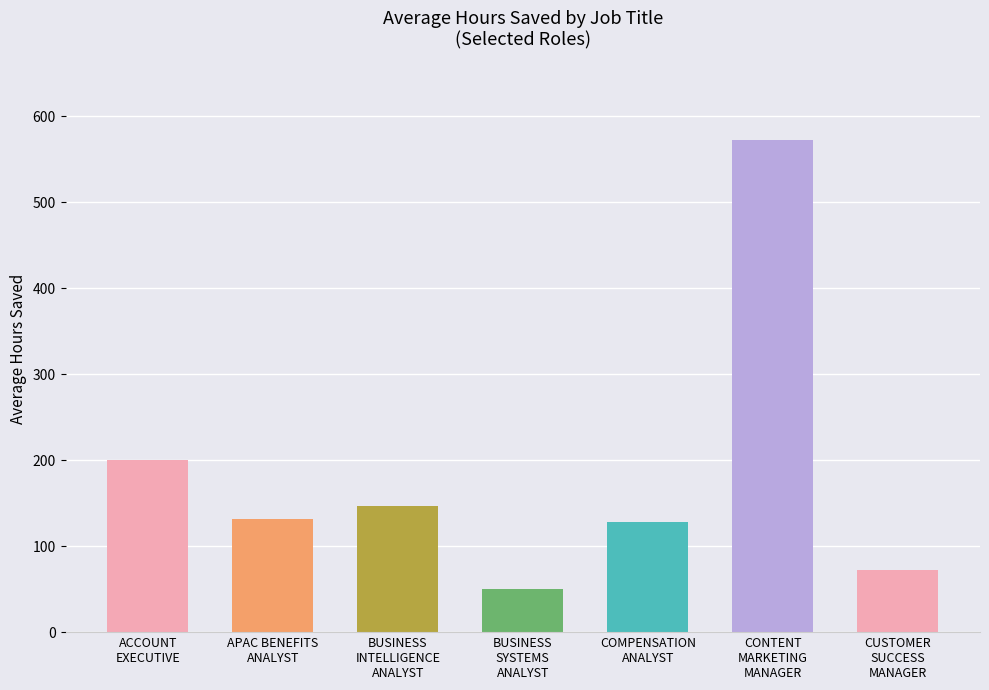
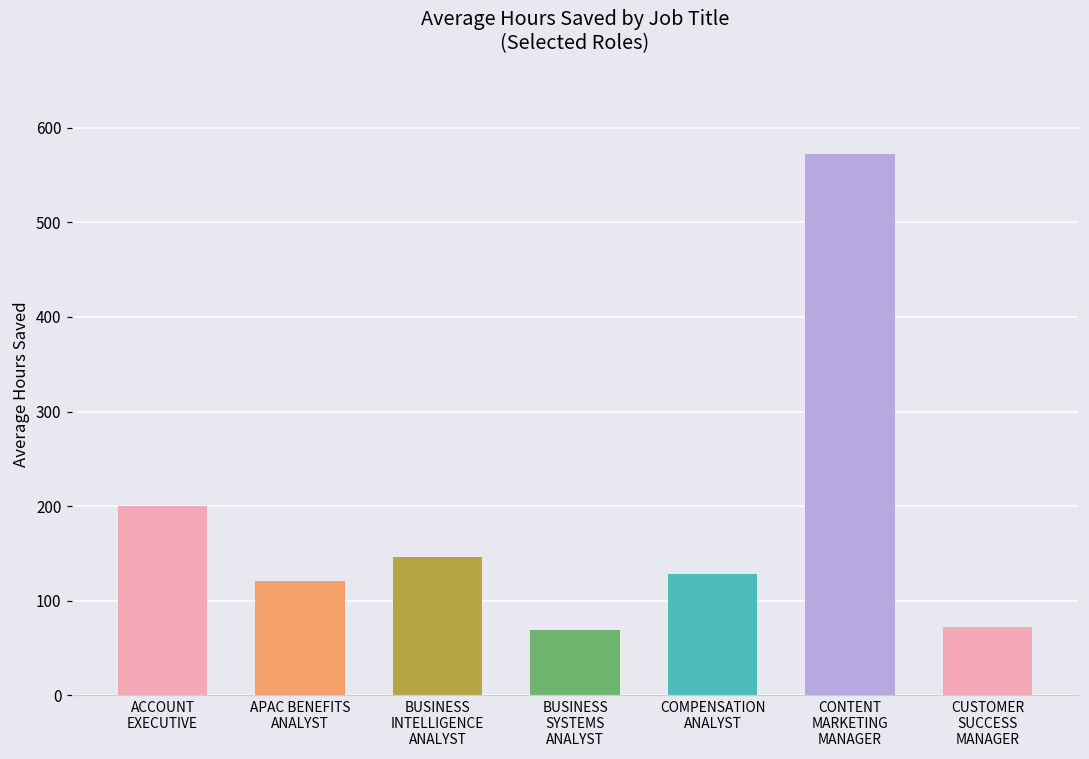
  {
    "ACCOUNT EXECUTIVE": 200,
-   "APAC BENEFITS ANALYST": 130,
+   "APAC BENEFITS ANALYST": 120,
    "BUSINESS INTELLIGENCE ANALYST": 150,
-   "BUSINESS SYSTEMS ANALYST": 50,
+   "BUSINESS SYSTEMS ANALYST": 70,
    "COMPENSATION ANALYST": 130,
    "CONTENT MARKETING MANAGER": 570,
    "CUSTOMER SUCCESS MANAGER": 70
  }
